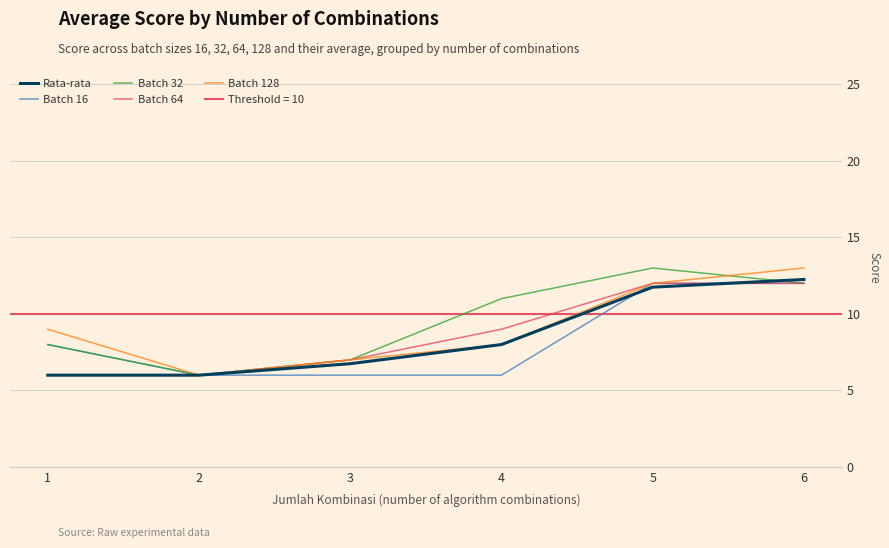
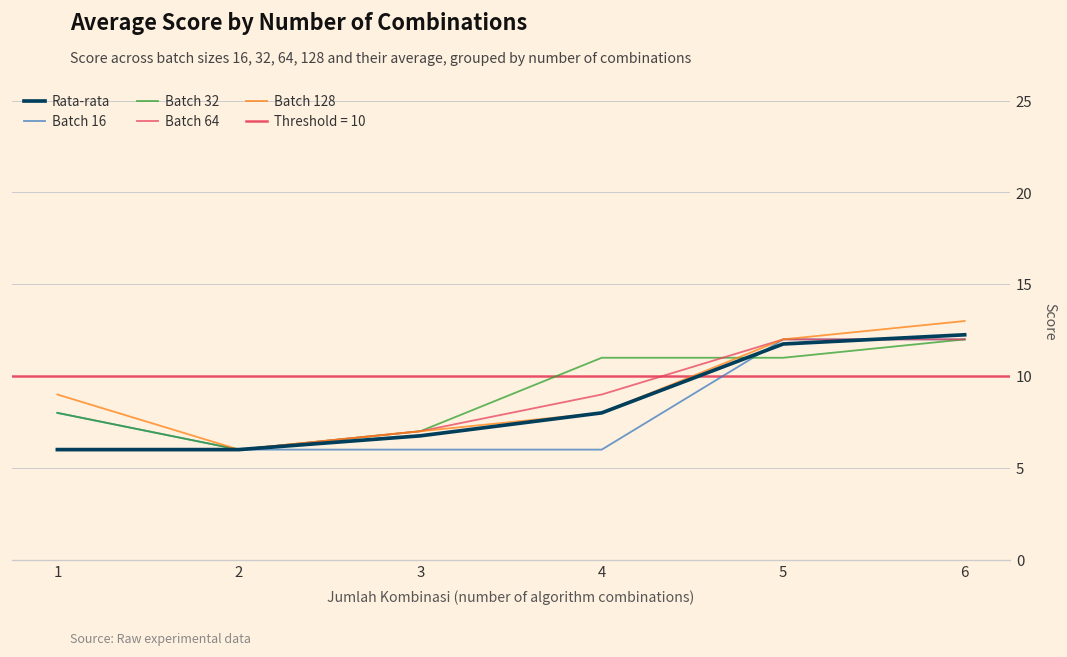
  {
    "Rata-rata": {
      "3": 6.8,
      "5": 11.8,
      "6": 12.3
    },
    "Batch 16": {
      "3": 6,
      "4": 6
    },
    "Batch 32": {
      "4": 11,
-     "5": 13
+     "5": 11
    },
    "Batch 64": {
      "4": 9
    },
    "Batch 128": {
      "1": 9,
      "6": 13
    }
  }
